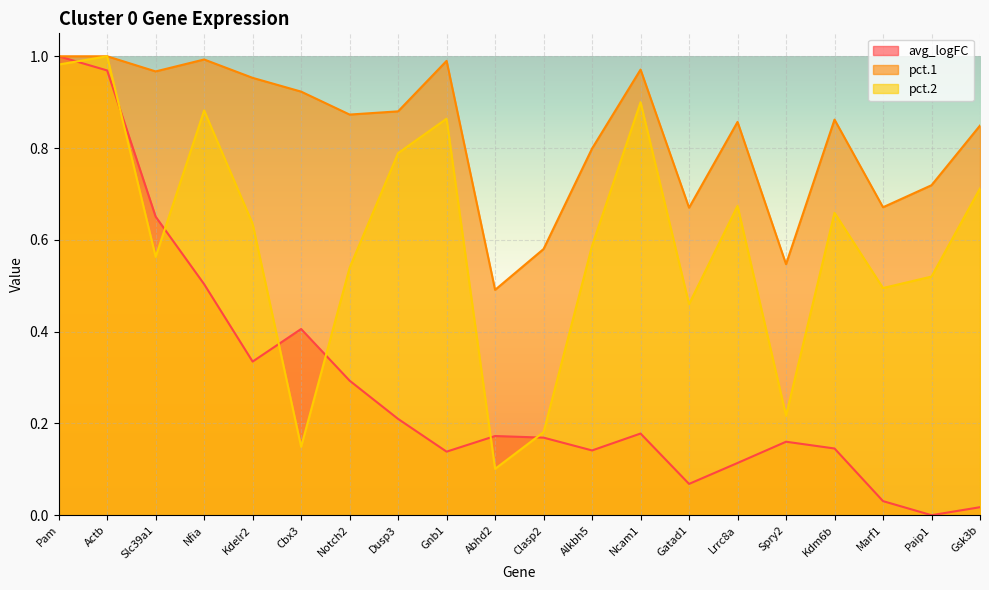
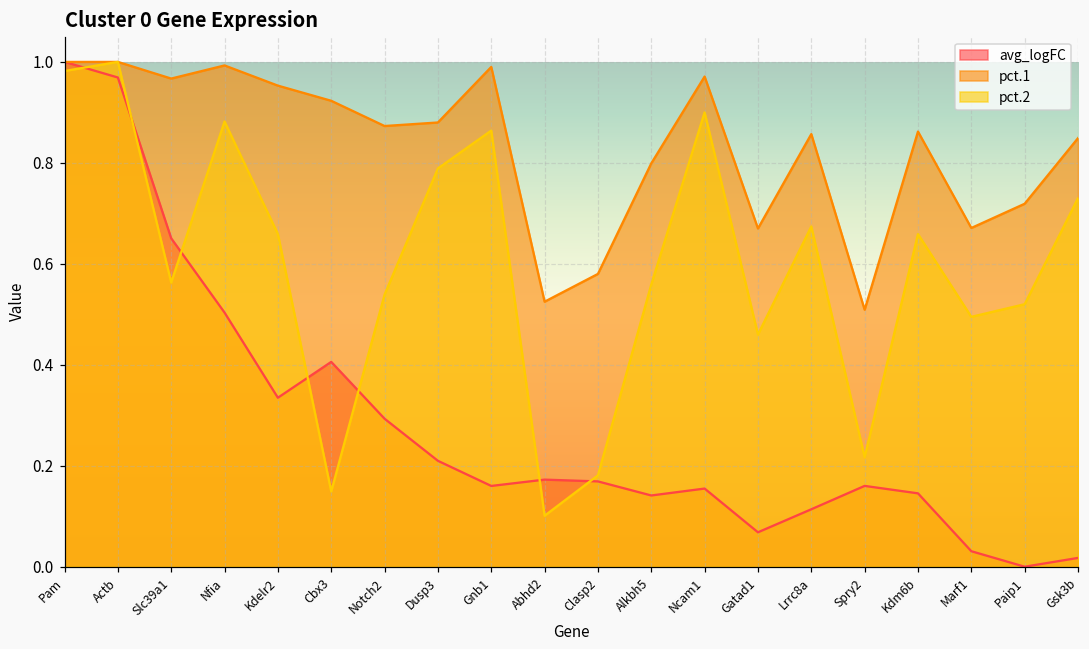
  {
    "avg_logFC": {
      "Actb": 0.97,
      "Slc39a1": 0.65,
      "Nfia": 0.50,
      "Kdelr2": 0.33,
      "Cbx3": 0.41,
      "Notch2": 0.29,
      "Dusp3": 0.21,
-     "Gnb1": 0.14,
+     "Gnb1": 0.16,
      "Abhd2": 0.17,
      "Clasp2": 0.17,
      "Alkbh5": 0.14,
-     "Ncam1": 0.18,
+     "Ncam1": 0.15,
      "Gatad1": 0.07,
      "Lrrc8a": 0.11,
      "Spry2": 0.16,
      "Kdm6b": 0.15,
      "Marf1": 0.03,
      "Paip1": 0.00,
      "Gsk3b": 0.02
    },
    "pct.1": {
      "Slc39a1": 0.97,
      "Nfia": 0.99,
      "Kdelr2": 0.95,
      "Cbx3": 0.92,
      "Notch2": 0.87,
      "Dusp3": 0.88,
      "Gnb1": 0.99,
-     "Abhd2": 0.49,
+     "Abhd2": 0.53,
      "Clasp2": 0.58,
      "Alkbh5": 0.80,
      "Ncam1": 0.97,
      "Gatad1": 0.67,
      "Lrrc8a": 0.86,
-     "Spry2": 0.55,
+     "Spry2": 0.51,
      "Kdm6b": 0.86,
      "Marf1": 0.67,
      "Paip1": 0.72,
      "Gsk3b": 0.85
    },
    "pct.2": {
      "Pam": 0.98,
      "Slc39a1": 0.56,
      "Nfia": 0.88,
-     "Kdelr2": 0.64,
+     "Kdelr2": 0.66,
      "Cbx3": 0.15,
      "Notch2": 0.54,
      "Dusp3": 0.79,
      "Gnb1": 0.86,
      "Abhd2": 0.10,
      "Clasp2": 0.18,
-     "Alkbh5": 0.59,
+     "Alkbh5": 0.56,
      "Ncam1": 0.90,
      "Gatad1": 0.46,
      "Lrrc8a": 0.67,
      "Spry2": 0.22,
      "Kdm6b": 0.66,
      "Marf1": 0.50,
      "Paip1": 0.52,
-     "Gsk3b": 0.71
+     "Gsk3b": 0.73
    }
  }
